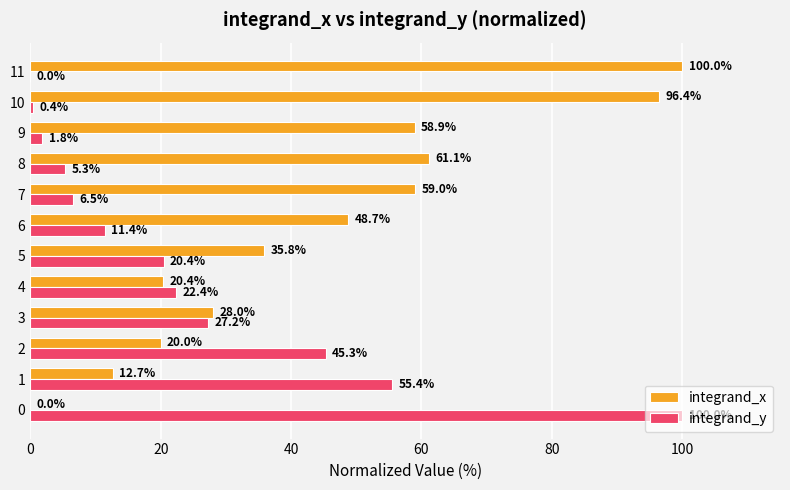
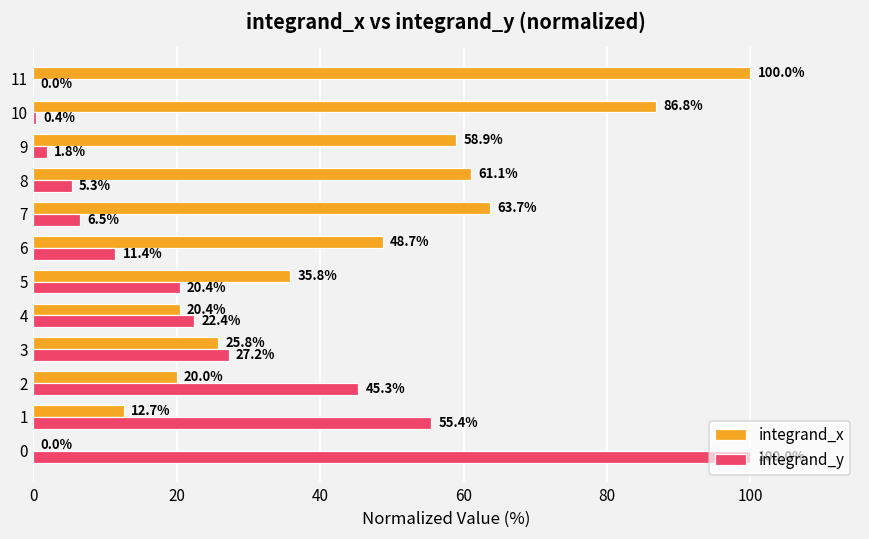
  {
    "integrand_x": {
      "11": "100.0%",
-     "10": "96.4%",
+     "10": "86.8%",
      "9": "58.9%",
      "8": "61.1%",
-     "7": "59.0%",
+     "7": "63.7%",
      "6": "48.7%",
      "5": "35.8%",
      "4": "20.4%",
-     "3": "28.0%",
+     "3": "25.8%",
      "2": "20.0%",
      "1": "12.7%",
      "0": "0.0%"
    },
    "integrand_y": {
      "11": "0.0%",
      "10": "0.4%",
      "9": "1.8%",
      "8": "5.3%",
      "7": "6.5%",
      "6": "11.4%",
      "5": "20.4%",
      "4": "22.4%",
      "3": "27.2%",
      "2": "45.3%",
      "1": "55.4%"
    }
  }
